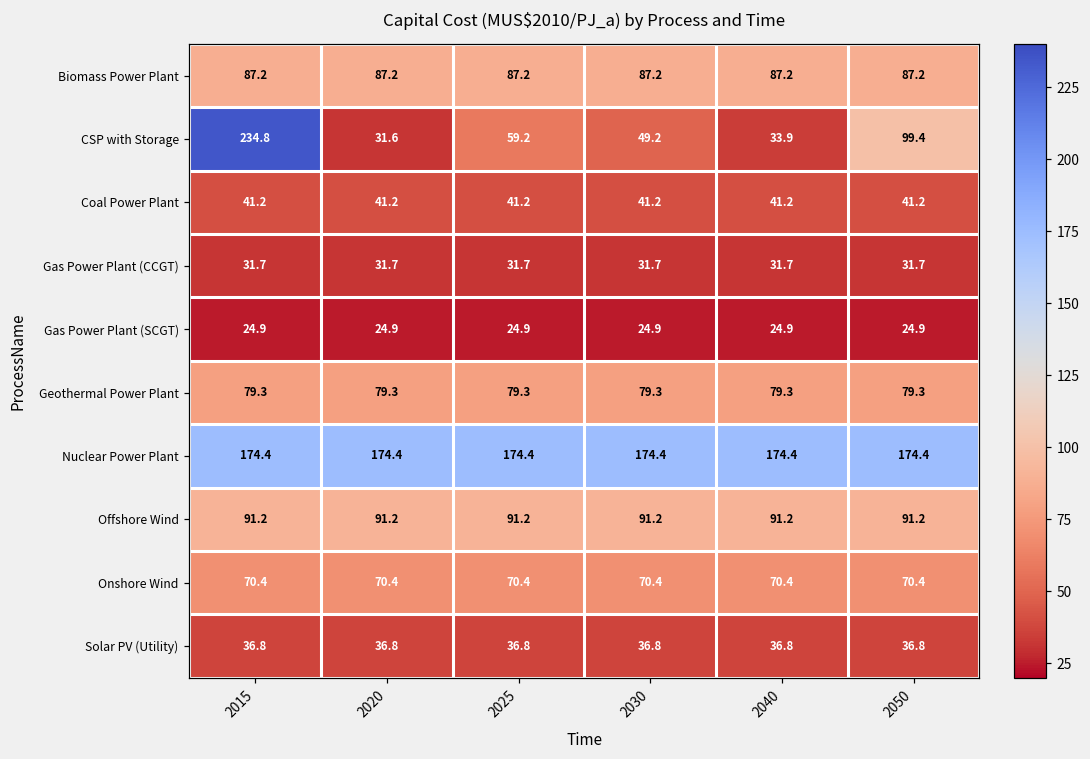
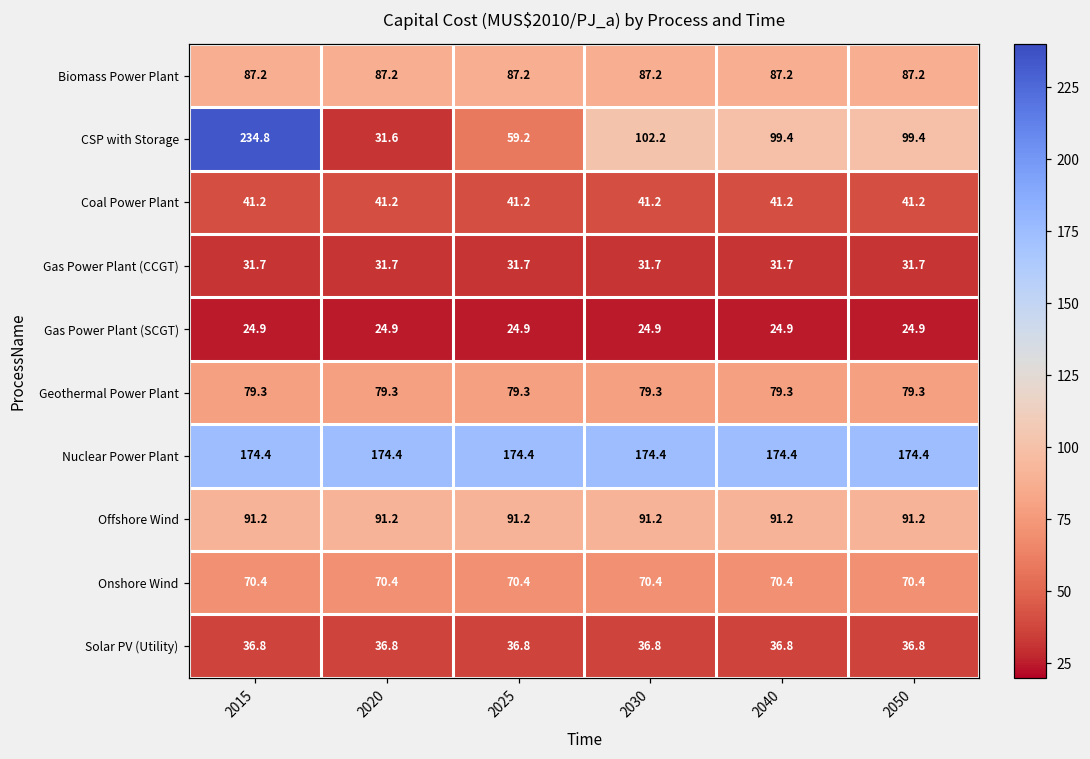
  {
    "Biomass Power Plant": {
      "2015": 87.2,
      "2020": 87.2,
      "2025": 87.2,
      "2030": 87.2,
      "2040": 87.2,
      "2050": 87.2
    },
    "CSP with Storage": {
      "2015": 234.8,
      "2020": 31.6,
      "2025": 59.2,
-     "2030": 49.2,
-     "2040": 33.9,
+     "2030": 102.2,
+     "2040": 99.4,
      "2050": 99.4
    },
    "Coal Power Plant": {
      "2015": 41.2,
      "2020": 41.2,
      "2025": 41.2,
      "2030": 41.2,
      "2040": 41.2,
      "2050": 41.2
    },
    "Gas Power Plant (CCGT)": {
      "2015": 31.7,
      "2020": 31.7,
      "2025": 31.7,
      "2030": 31.7,
      "2040": 31.7,
      "2050": 31.7
    },
    "Gas Power Plant (SCGT)": {
      "2015": 24.9,
      "2020": 24.9,
      "2025": 24.9,
      "2030": 24.9,
      "2040": 24.9,
      "2050": 24.9
    },
    "Geothermal Power Plant": {
      "2015": 79.3,
      "2020": 79.3,
      "2025": 79.3,
      "2030": 79.3,
      "2040": 79.3,
      "2050": 79.3
    },
    "Nuclear Power Plant": {
      "2015": 174.4,
      "2020": 174.4,
      "2025": 174.4,
      "2030": 174.4,
      "2040": 174.4,
      "2050": 174.4
    },
    "Offshore Wind": {
      "2015": 91.2,
      "2020": 91.2,
      "2025": 91.2,
      "2030": 91.2,
      "2040": 91.2,
      "2050": 91.2
    },
    "Onshore Wind": {
      "2015": 70.4,
      "2020": 70.4,
      "2025": 70.4,
      "2030": 70.4,
      "2040": 70.4,
      "2050": 70.4
    },
    "Solar PV (Utility)": {
      "2015": 36.8,
      "2020": 36.8,
      "2025": 36.8,
      "2030": 36.8,
      "2040": 36.8,
      "2050": 36.8
    }
  }
